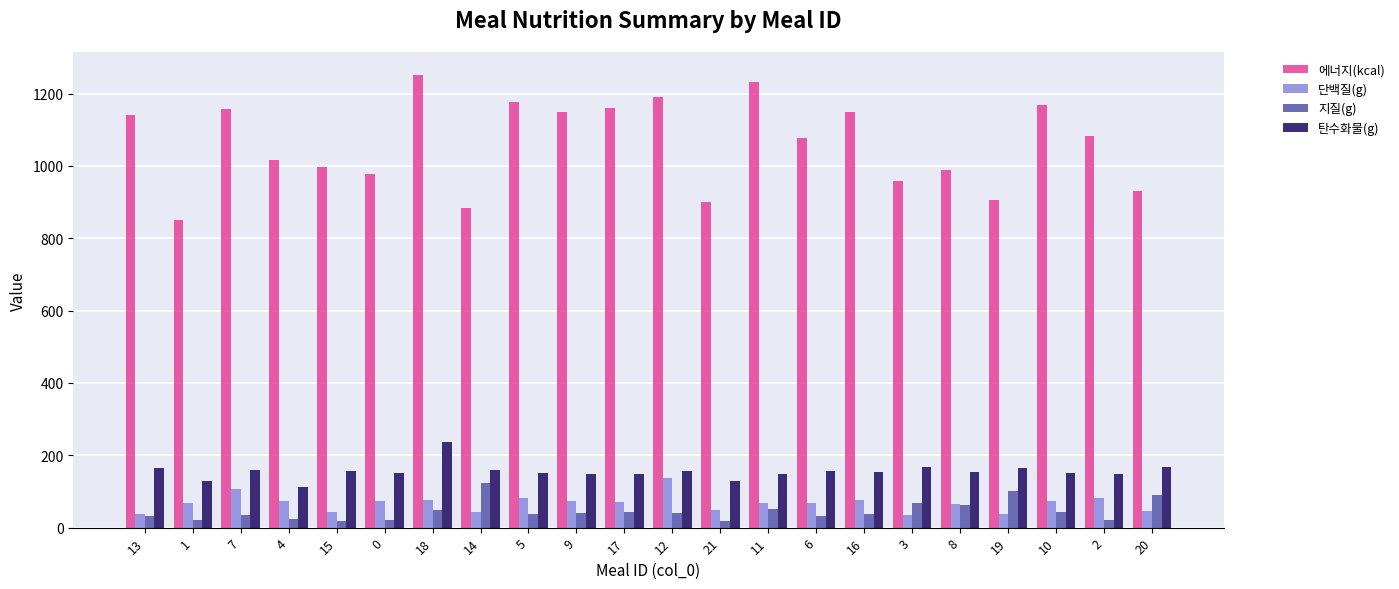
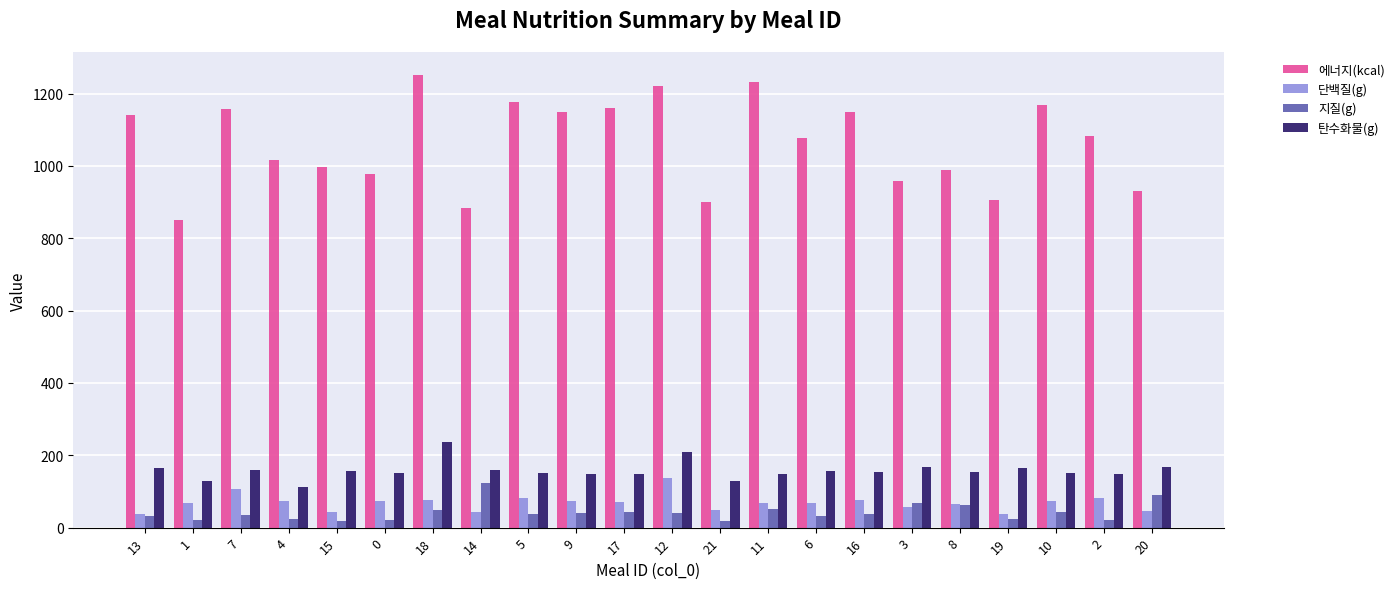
  {
    "에너지(kcal)": {
      "13": 1140,
      "1": 850,
      "7": 1160,
      "4": 1020,
      "15": 1000,
      "0": 980,
      "18": 1250,
      "14": 880,
      "5": 1180,
      "9": 1150,
      "17": 1160,
-     "12": 1190,
+     "12": 1220,
      "21": 900,
      "11": 1230,
      "6": 1080,
      "16": 1150,
      "3": 960,
      "8": 990,
      "19": 910,
      "10": 1170,
      "2": 1080,
      "20": 930
    },
    "단백질(g)": {
      "13": 40,
      "1": 70,
      "7": 110,
      "4": 70,
      "15": 40,
      "0": 70,
      "18": 80,
      "14": 40,
      "5": 80,
      "9": 70,
      "17": 70,
      "12": 140,
      "21": 50,
      "11": 70,
      "6": 70,
      "16": 80,
-     "3": 30,
+     "3": 60,
      "8": 70,
      "19": 40,
      "10": 70,
      "2": 80,
      "20": 50
    },
    "지질(g)": {
      "13": 30,
      "1": 20,
      "7": 30,
      "4": 20,
      "15": 20,
      "0": 20,
      "18": 50,
      "14": 120,
      "5": 40,
      "9": 40,
      "17": 40,
      "12": 40,
      "21": 20,
      "11": 50,
      "6": 30,
      "16": 40,
      "3": 70,
      "8": 60,
-     "19": 100,
+     "19": 20,
      "10": 40,
      "2": 20,
      "20": 90
    },
    "탄수화물(g)": {
      "13": 160,
      "1": 130,
      "7": 160,
      "4": 110,
      "15": 160,
      "0": 150,
      "18": 240,
      "14": 160,
      "5": 150,
      "9": 150,
      "17": 150,
-     "12": 160,
+     "12": 210,
      "21": 130,
      "11": 150,
      "6": 160,
      "16": 150,
      "3": 170,
      "8": 160,
      "19": 160,
      "10": 150,
      "2": 150,
      "20": 170
    }
  }
